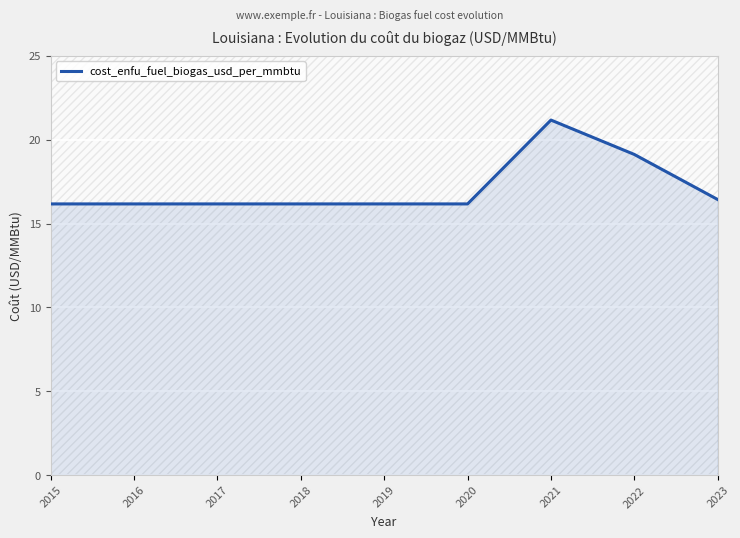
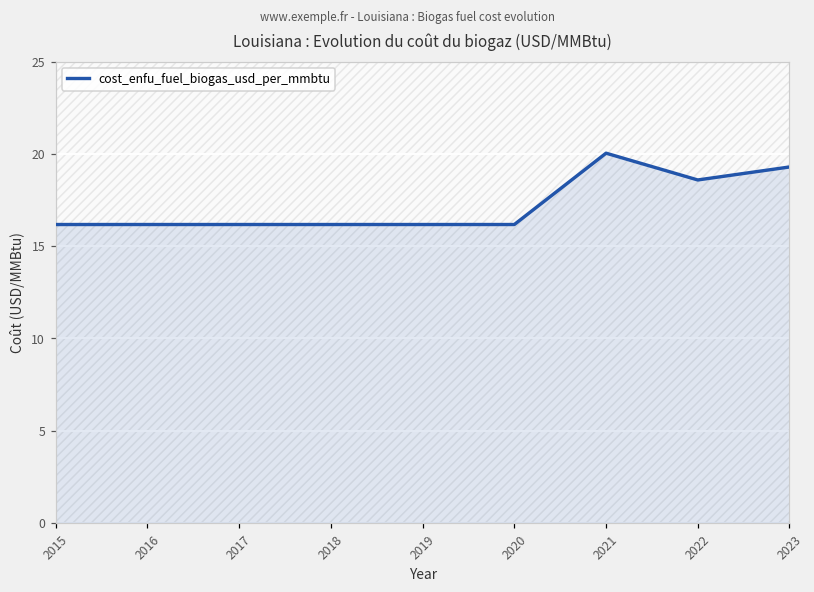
  {
    "cost_enfu_fuel_biogas_usd_per_mmbtu": {
      "2015": 16.2,
      "2016": 16.2,
      "2017": 16.2,
      "2018": 16.2,
      "2019": 16.2,
      "2020": 16.2,
-     "2021": 21.2,
-     "2022": 19.1,
-     "2023": 16.4
+     "2021": 20.0,
+     "2022": 18.6,
+     "2023": 19.3
    }
  }
